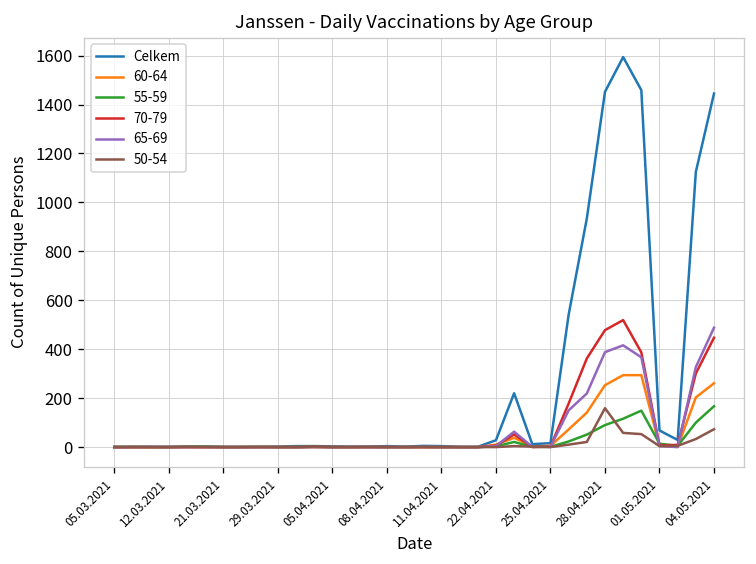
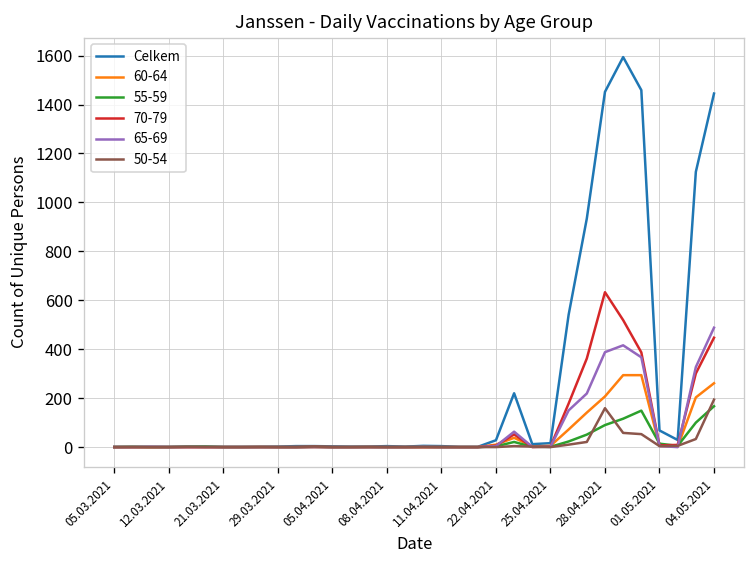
  {
    "Celkem": {
      "22.04.2021": 30,
      "28.04.2021": 1450,
      "01.05.2021": 70,
      "04.05.2021": 1450
    },
    "60-64": {
-     "28.04.2021": 250,
+     "28.04.2021": 210,
      "04.05.2021": 260
    },
    "55-59": {
      "28.04.2021": 90,
      "04.05.2021": 170
    },
    "70-79": {
-     "28.04.2021": 480,
+     "28.04.2021": 630,
      "04.05.2021": 450
    },
    "65-69": {
      "28.04.2021": 390,
      "04.05.2021": 490
    },
    "50-54": {
      "28.04.2021": 160,
-     "04.05.2021": 70
+     "04.05.2021": 190
    }
  }
